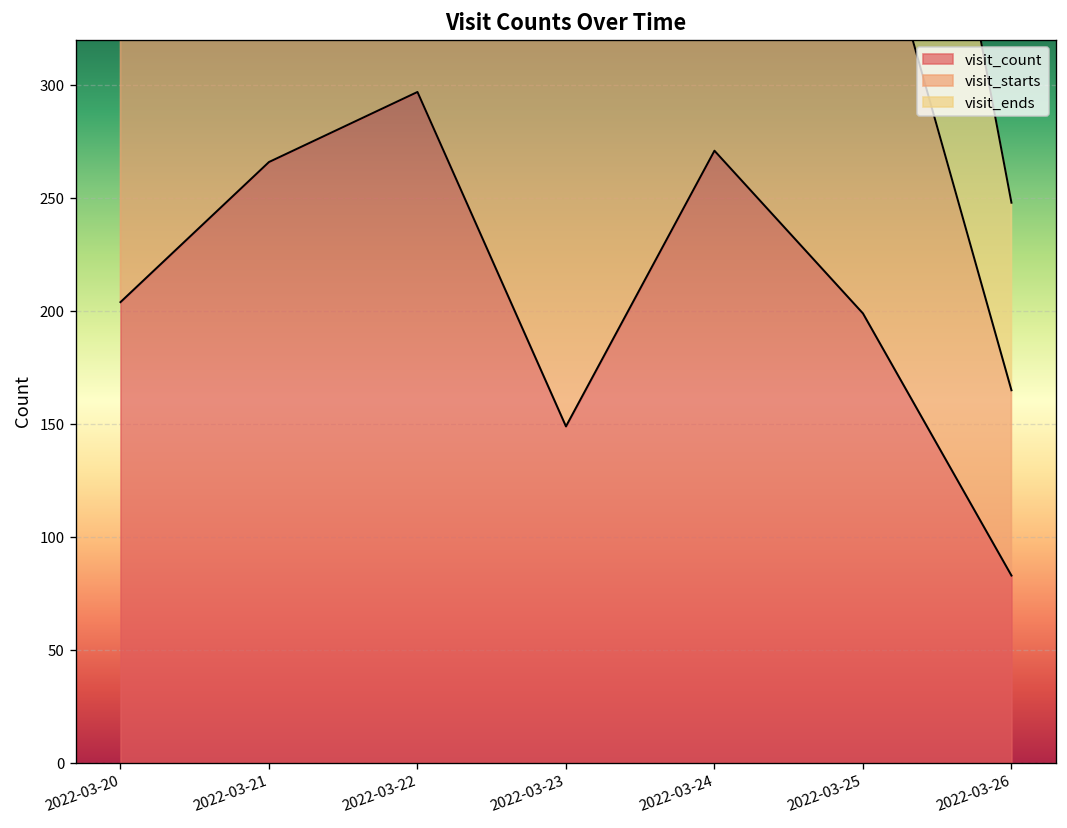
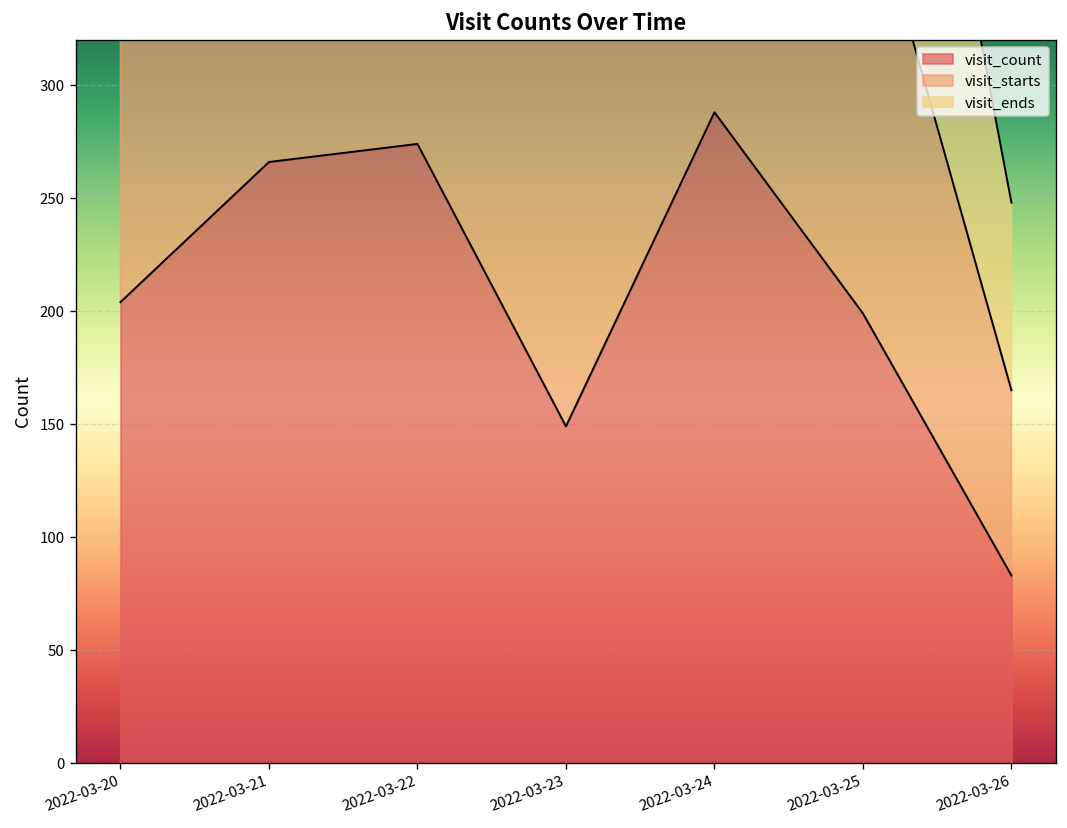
  {
    "visit_count": {
      "2022-03-20": 204,
      "2022-03-21": 266,
-     "2022-03-22": 297,
+     "2022-03-22": 274,
      "2022-03-23": 149,
-     "2022-03-24": 271,
+     "2022-03-24": 288,
      "2022-03-25": 199,
      "2022-03-26": 83
    }
  }
